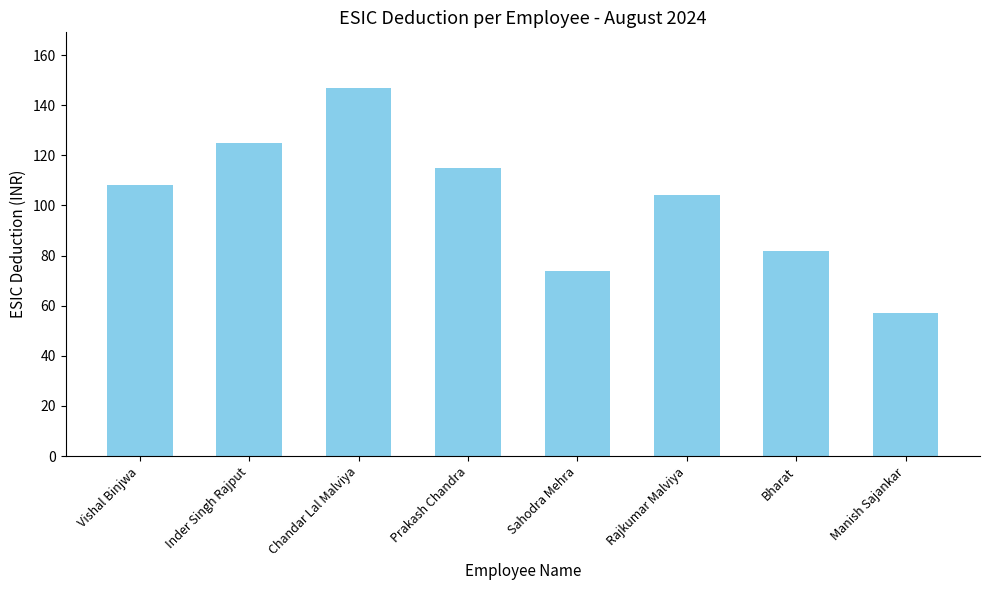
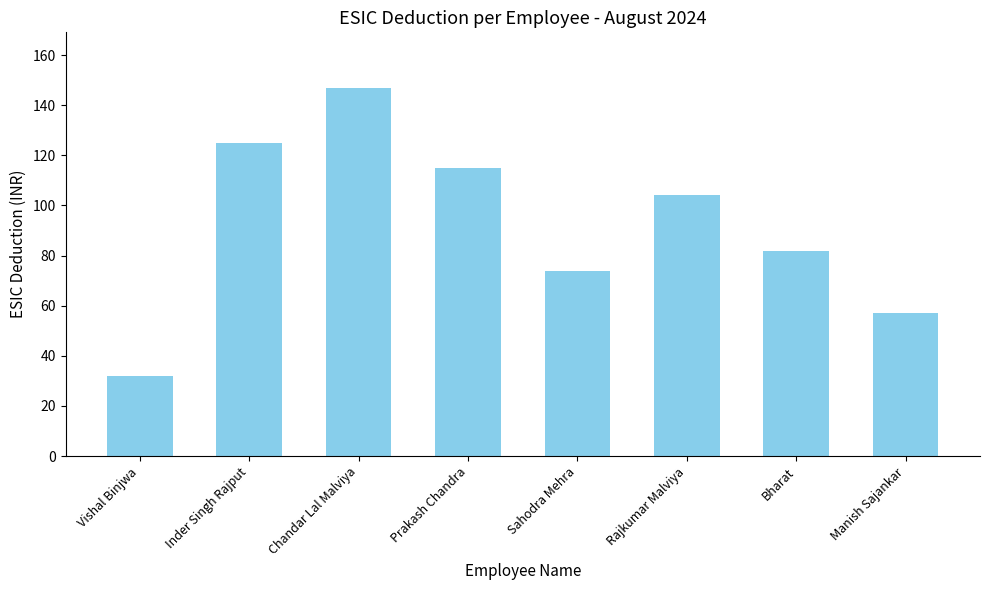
  {
-   "Vishal Binjwa": 108,
+   "Vishal Binjwa": 32,
    "Inder Singh Rajput": 125,
    "Chandar Lal Malviya": 147,
    "Prakash Chandra": 115,
    "Sahodra Mehra": 74,
    "Rajkumar Malviya": 104,
    "Bharat": 82,
    "Manish Sajankar": 57
  }
